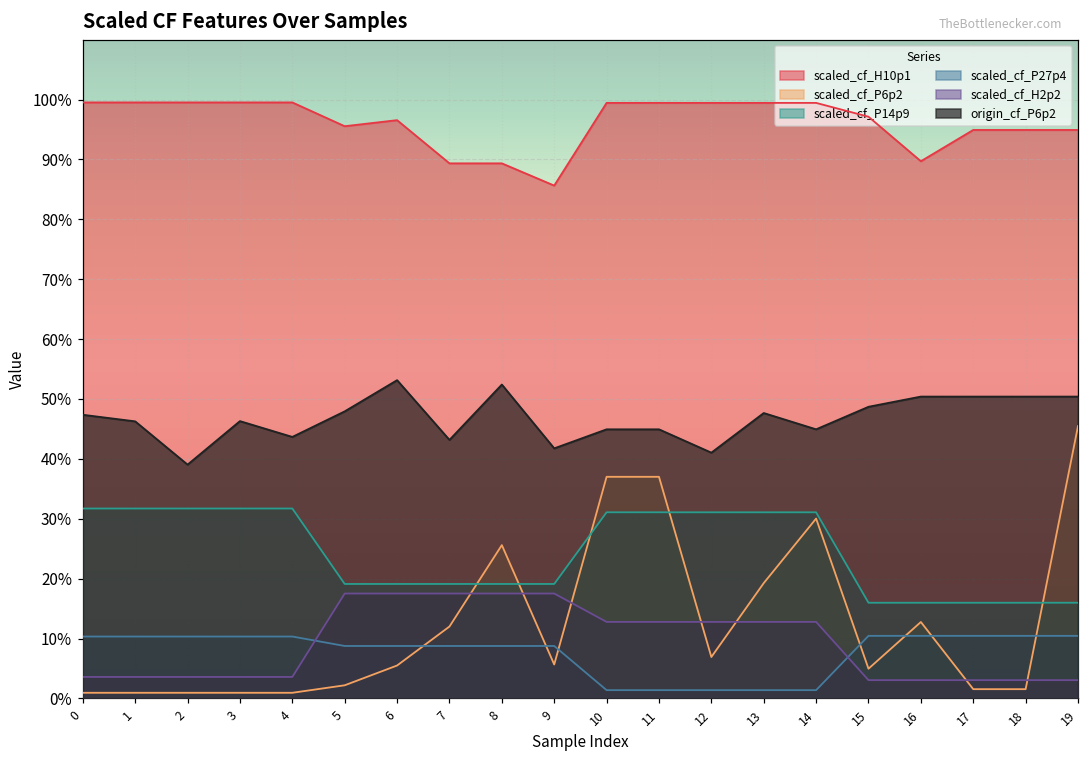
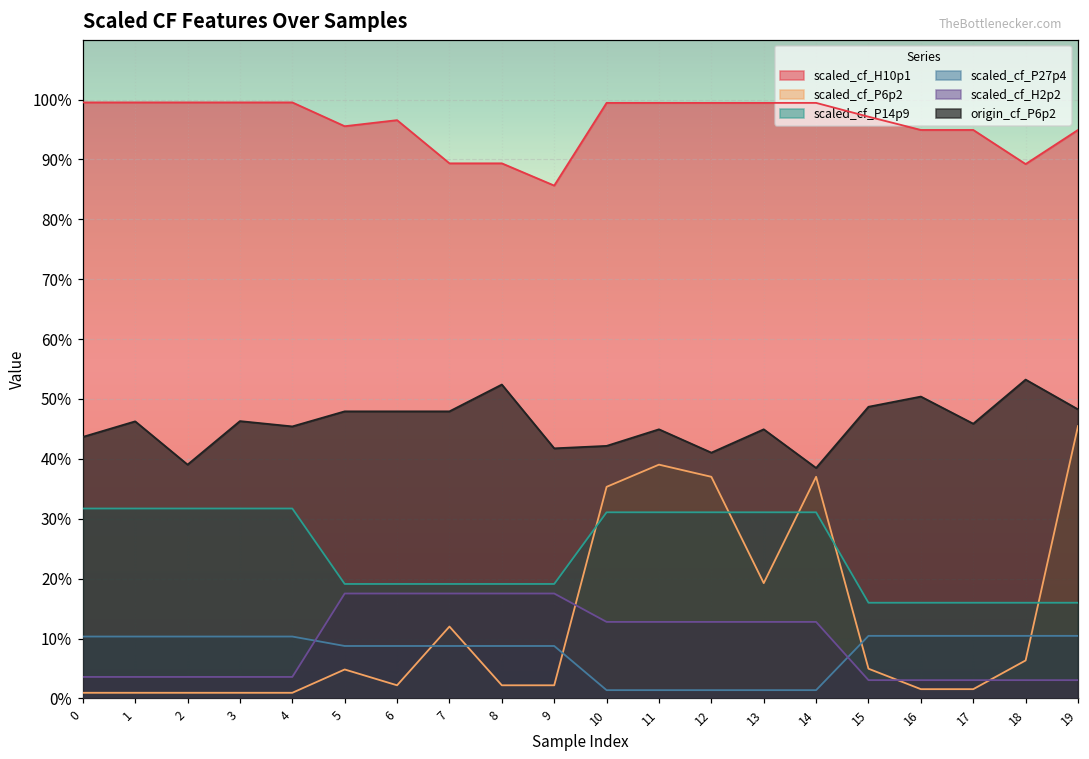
  {
    "scaled_cf_H10p1": {
      "0": "100%",
      "1": "100%",
      "2": "100%",
      "3": "100%",
      "4": "100%",
      "5": "96%",
      "6": "97%",
      "7": "89%",
      "8": "89%",
      "9": "86%",
      "10": "99%",
      "11": "99%",
      "12": "99%",
      "13": "99%",
-     "16": "90%",
+     "16": "95%",
      "17": "95%",
-     "18": "95%",
+     "18": "89%",
      "19": "95%"
    },
    "scaled_cf_P6p2": {
      "0": "1%",
      "1": "1%",
      "2": "1%",
      "3": "1%",
      "4": "1%",
-     "5": "2%",
-     "6": "5%",
+     "5": "5%",
+     "6": "2%",
      "7": "12%",
-     "8": "26%",
-     "9": "6%",
-     "10": "37%",
-     "11": "37%",
-     "12": "7%",
+     "8": "2%",
+     "9": "2%",
+     "10": "35%",
+     "11": "39%",
+     "12": "37%",
      "13": "19%",
-     "14": "30%",
+     "14": "37%",
      "15": "5%",
-     "16": "13%",
+     "16": "2%",
      "17": "2%",
-     "18": "2%",
+     "18": "6%",
      "19": "45%"
    },
    "origin_cf_P6p2": {
-     "0": "47%",
+     "0": "44%",
      "1": "46%",
      "2": "39%",
      "3": "46%",
-     "4": "44%",
+     "4": "45%",
      "5": "48%",
-     "6": "53%",
-     "7": "43%",
+     "6": "48%",
+     "7": "48%",
      "8": "52%",
      "9": "42%",
-     "10": "45%",
+     "10": "42%",
      "11": "45%",
      "12": "41%",
-     "13": "48%",
-     "14": "45%",
+     "13": "45%",
+     "14": "38%",
      "15": "49%",
      "16": "50%",
-     "17": "50%",
-     "18": "50%",
-     "19": "50%"
+     "17": "46%",
+     "18": "53%",
+     "19": "48%"
    }
  }
